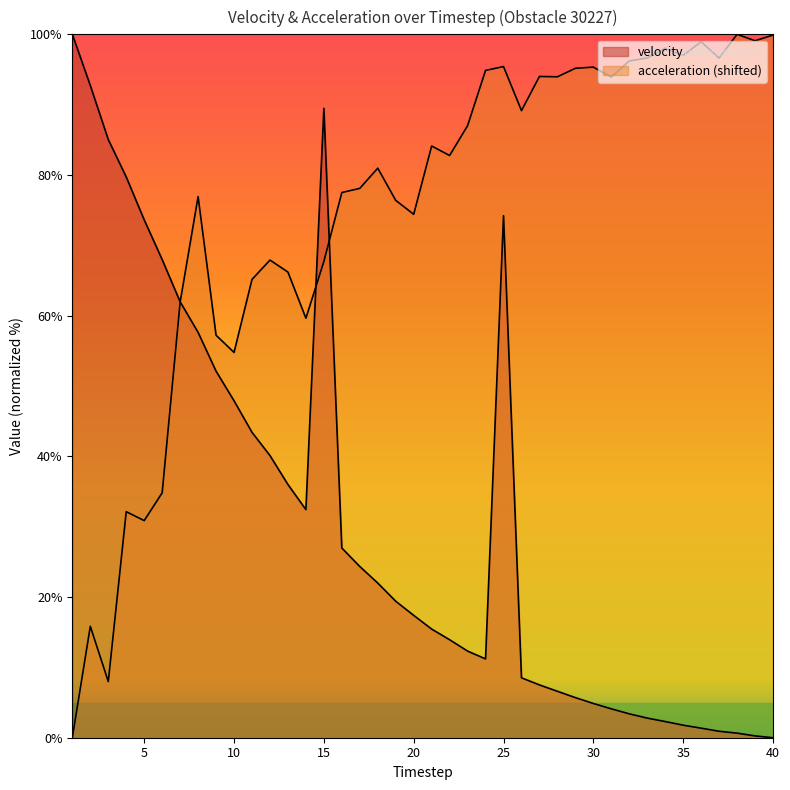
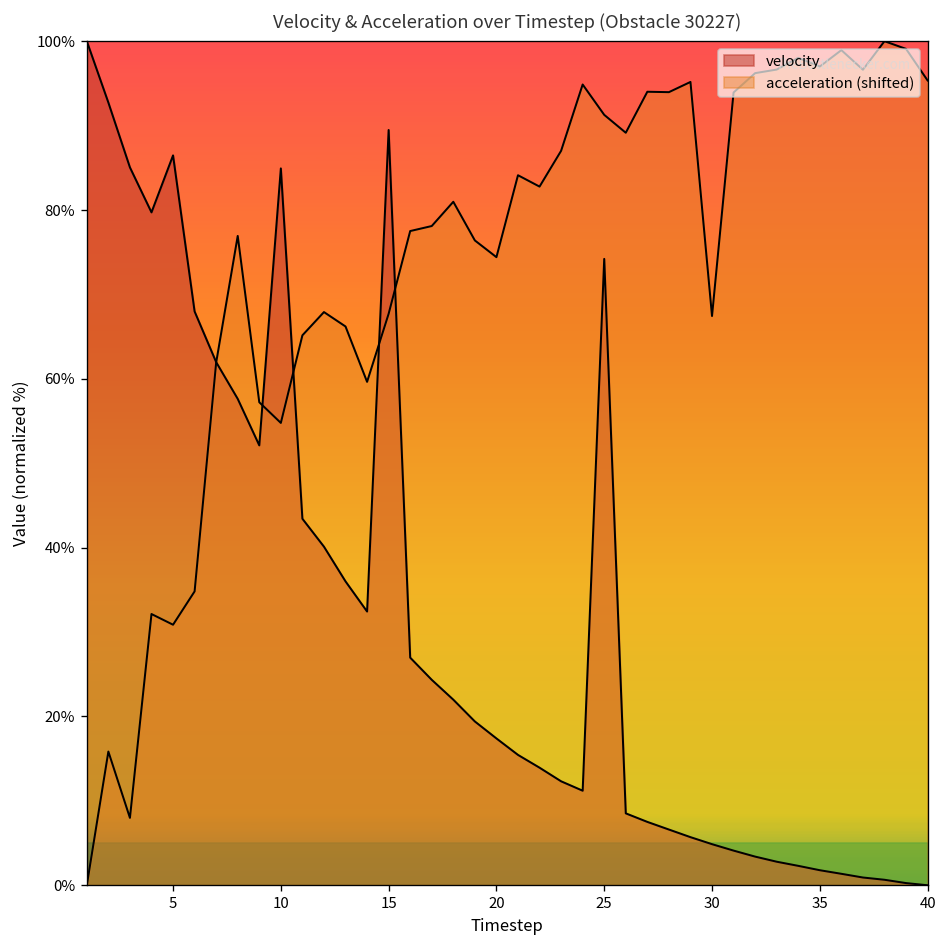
  {
    "velocity": {
-     "5": "74%",
-     "10": "48%",
+     "5": "86%",
+     "10": "85%",
      "15": "89%",
      "20": "17%",
      "25": "74%"
    },
    "acceleration (shifted)": {
      "5": "31%",
      "10": "55%",
      "15": "68%",
      "20": "74%",
-     "25": "95%",
-     "30": "95%",
-     "40": "100%"
+     "25": "91%",
+     "30": "67%",
+     "40": "95%"
    }
  }
